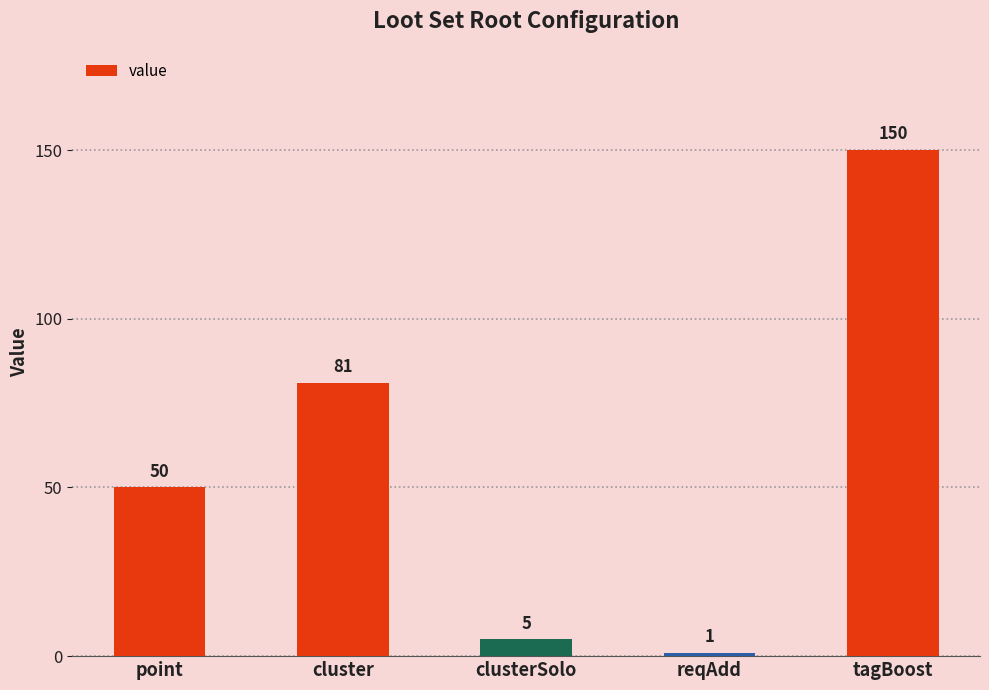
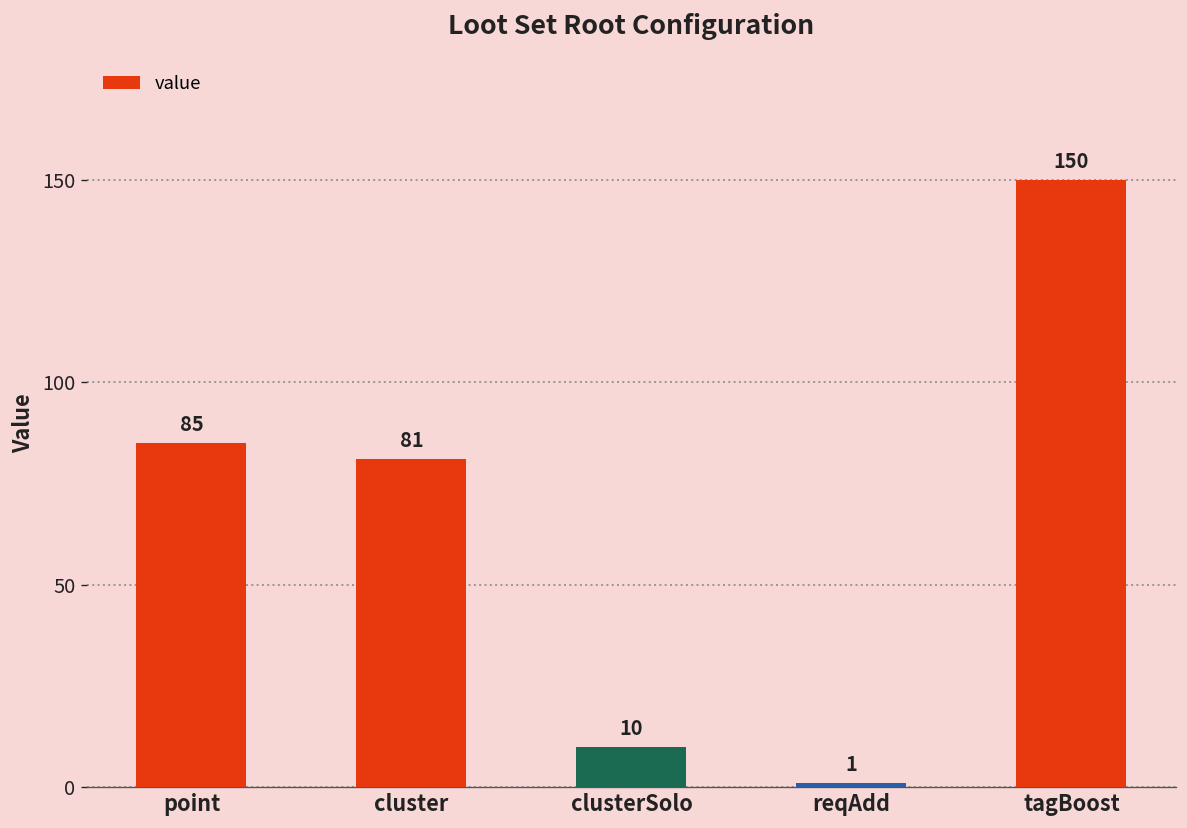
  {
-   "point": 50,
+   "point": 85,
    "cluster": 81,
-   "clusterSolo": 5,
+   "clusterSolo": 10,
    "reqAdd": 1,
    "tagBoost": 150
  }
